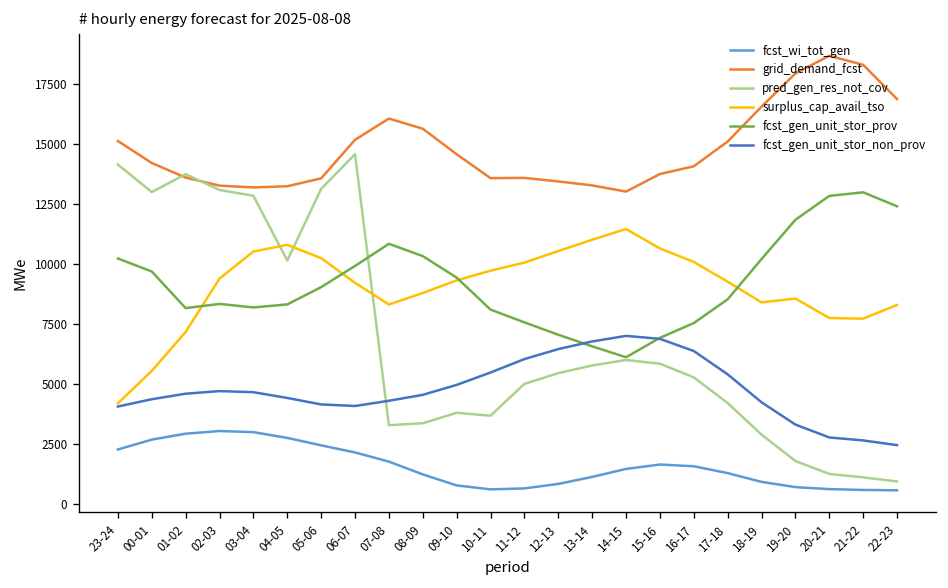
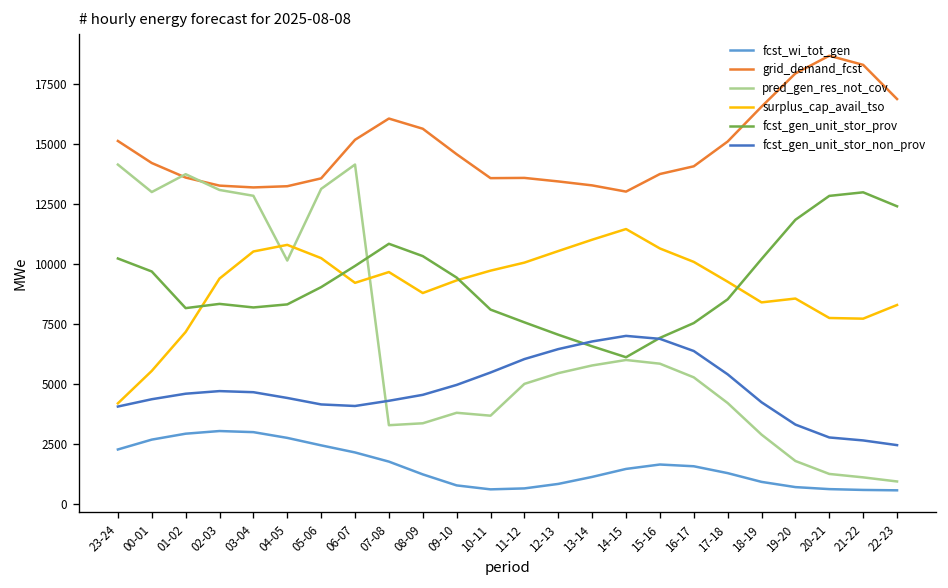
  {
    "grid_demand_fcst": {
      "23-24": 15100,
      "00-01": 14200,
      "01-02": 13600,
      "02-03": 13300,
      "03-04": 13200,
      "04-05": 13300,
      "05-06": 13600,
      "06-07": 15200,
      "07-08": 16100,
      "08-09": 15600,
      "09-10": 14600,
      "10-11": 13600,
      "11-12": 13600,
      "12-13": 13500,
      "13-14": 13300,
      "14-15": 13000,
      "15-16": 13800,
      "16-17": 14100,
      "17-18": 15100,
      "18-19": 16600,
      "19-20": 18000,
      "20-21": 18700,
      "21-22": 18300,
      "22-23": 16900
    },
    "pred_gen_res_not_cov": {
      "23-24": 14200,
      "00-01": 13000,
      "01-02": 13800,
      "02-03": 13100,
      "03-04": 12900,
      "04-05": 10200,
      "05-06": 13100,
-     "06-07": 14600,
+     "06-07": 14200,
      "07-08": 3300,
      "08-09": 3400,
      "09-10": 3800,
      "10-11": 3700,
      "11-12": 5000,
      "12-13": 5500,
      "13-14": 5800,
      "15-16": 5900,
      "16-17": 5300,
      "17-18": 4200,
      "18-19": 2900,
      "19-20": 1800,
      "20-21": 1300,
      "21-22": 1100,
      "22-23": 900
    },
    "surplus_cap_avail_tso": {
      "23-24": 4200,
      "00-01": 5600,
      "01-02": 7200,
      "02-03": 9400,
      "03-04": 10500,
      "04-05": 10800,
      "05-06": 10300,
      "06-07": 9200,
-     "07-08": 8300,
+     "07-08": 9700,
      "08-09": 8800,
      "10-11": 9700,
      "11-12": 10100,
      "12-13": 10500,
      "13-14": 11000,
      "14-15": 11500,
      "15-16": 10700,
      "16-17": 10100,
      "17-18": 9300,
      "18-19": 8400,
      "19-20": 8600,
      "20-21": 7800,
      "21-22": 7700,
      "22-23": 8300
    },
    "fcst_gen_unit_stor_prov": {
      "23-24": 10200,
      "00-01": 9700,
      "01-02": 8200,
      "02-03": 8300,
      "03-04": 8200,
      "04-05": 8300,
      "05-06": 9000,
      "06-07": 9900,
      "07-08": 10900,
      "08-09": 10300,
      "10-11": 8100,
      "11-12": 7600,
      "12-13": 7100,
      "13-14": 6600,
      "16-17": 7500,
      "17-18": 8500,
      "18-19": 10200,
      "19-20": 11900,
      "20-21": 12800,
      "21-22": 13000,
      "22-23": 12400
    }
  }
